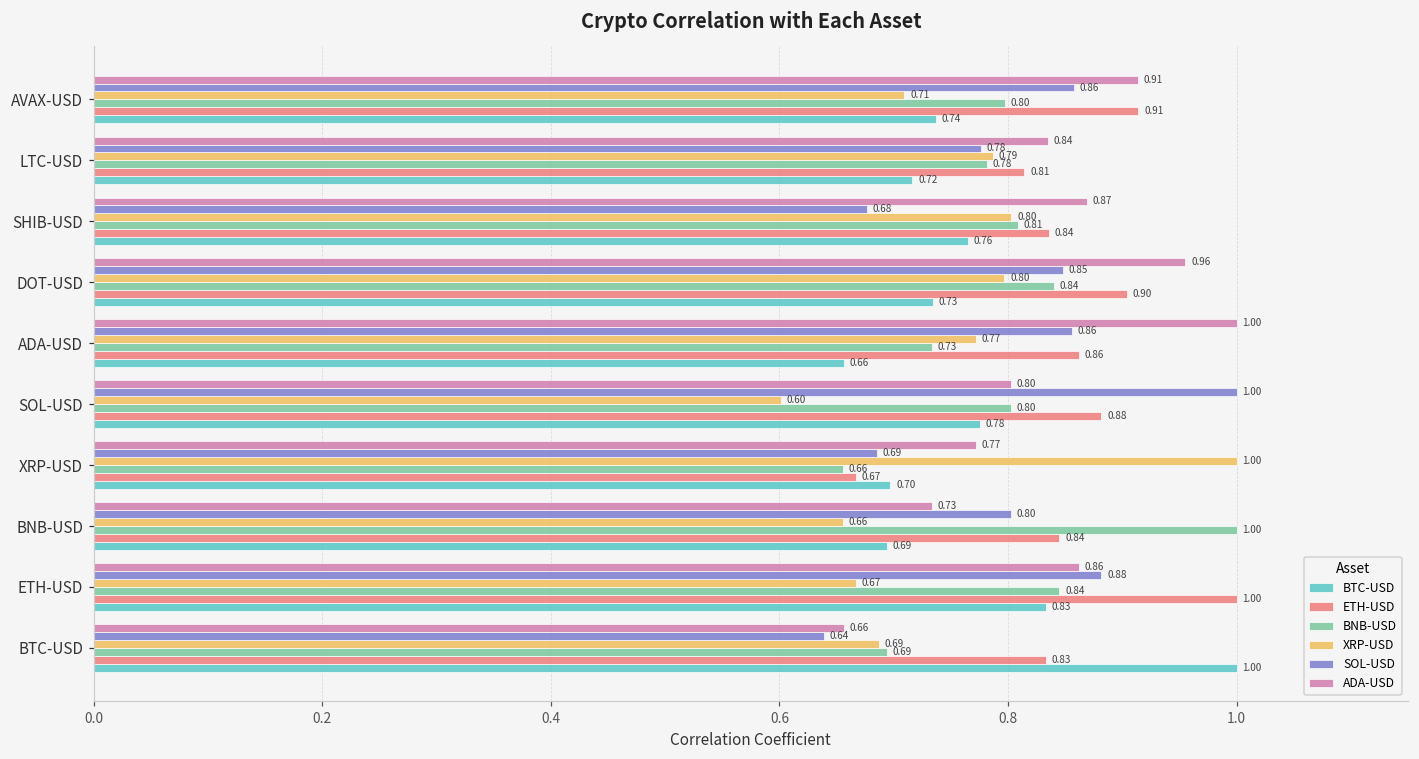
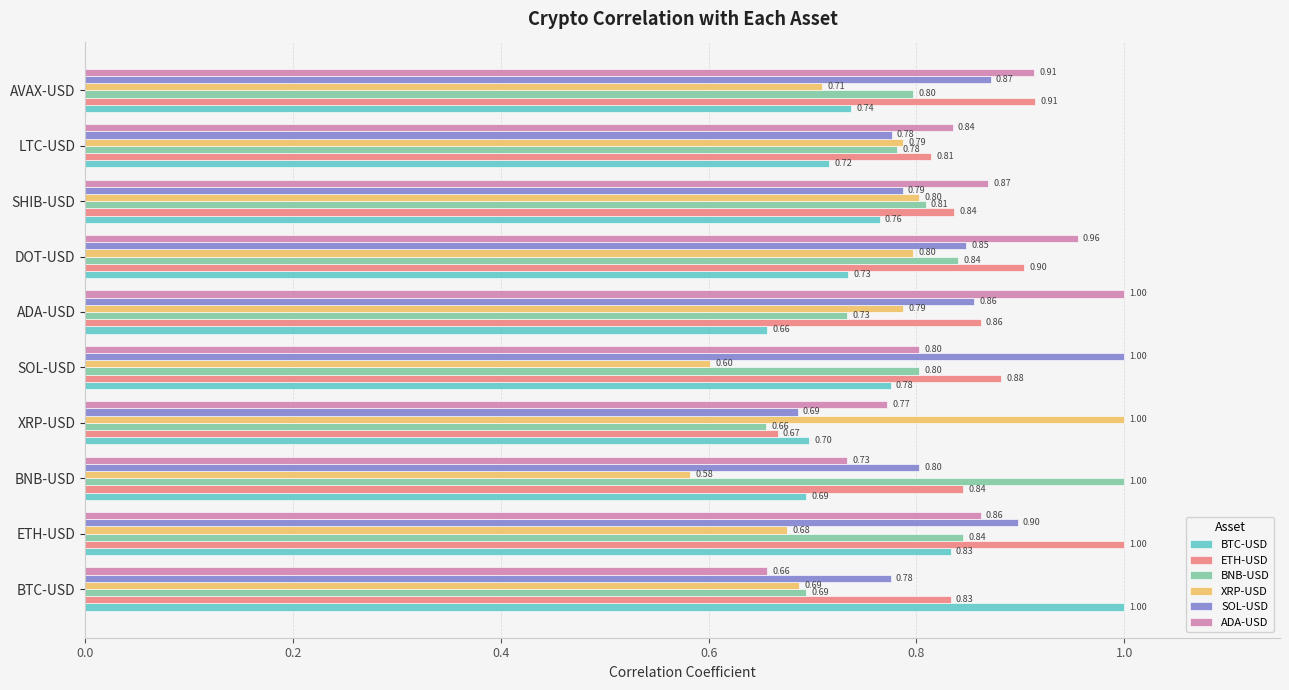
  {
    "XRP-USD": {
      "AVAX-USD": 0.71,
      "LTC-USD": 0.79,
      "SHIB-USD": 0.80,
      "DOT-USD": 0.80,
-     "ADA-USD": 0.77,
+     "ADA-USD": 0.79,
      "SOL-USD": 0.60,
      "XRP-USD": 1.00,
-     "BNB-USD": 0.66,
-     "ETH-USD": 0.67
+     "BNB-USD": 0.58,
+     "ETH-USD": 0.68
    },
    "SOL-USD": {
-     "AVAX-USD": 0.86,
+     "AVAX-USD": 0.87,
      "LTC-USD": 0.78,
-     "SHIB-USD": 0.68,
+     "SHIB-USD": 0.79,
      "DOT-USD": 0.85,
      "ADA-USD": 0.86,
      "SOL-USD": 1.00,
      "XRP-USD": 0.69,
      "BNB-USD": 0.80,
-     "ETH-USD": 0.88,
-     "BTC-USD": 0.64
+     "ETH-USD": 0.90,
+     "BTC-USD": 0.78
    }
  }
